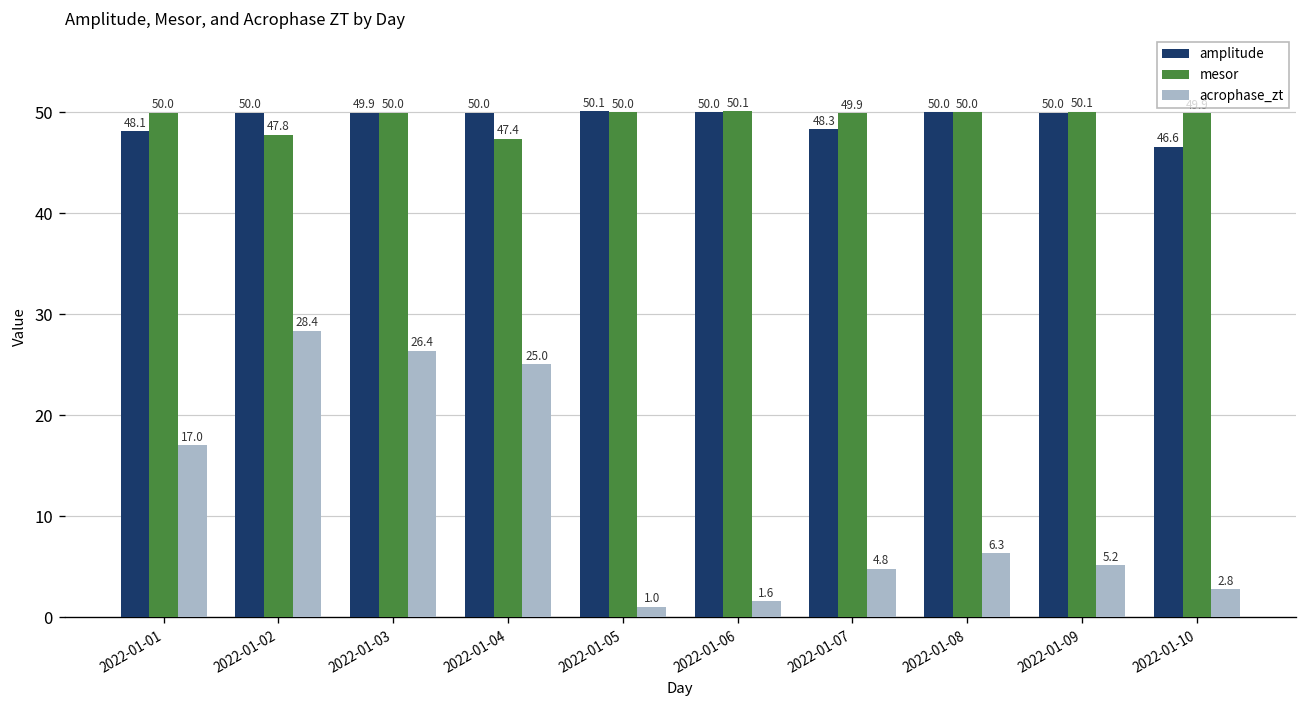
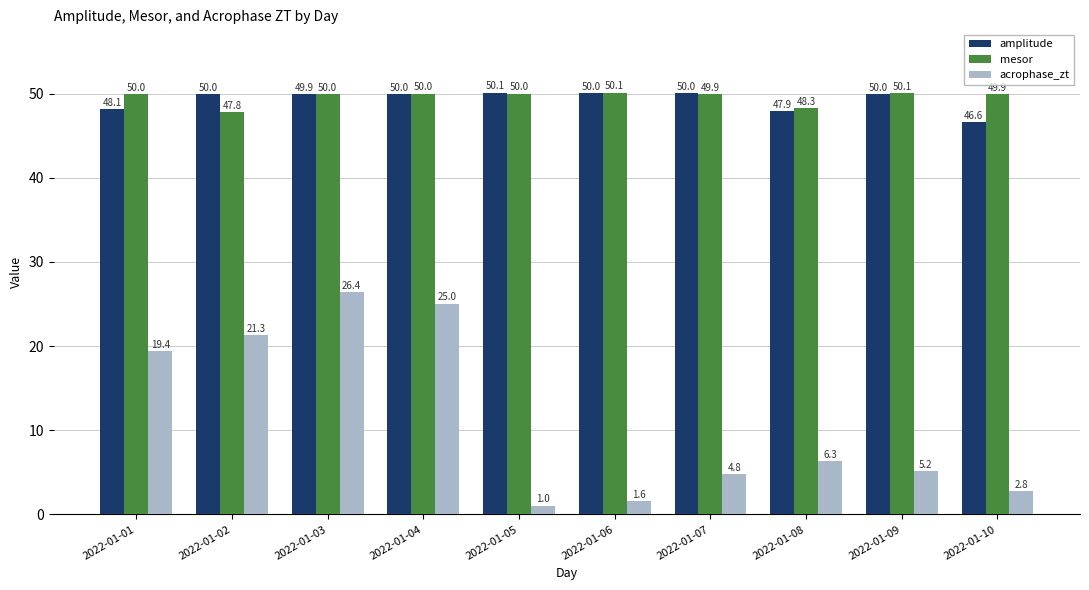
  {
    "amplitude": {
      "2022-01-01": 48.1,
      "2022-01-02": 50.0,
      "2022-01-03": 49.9,
      "2022-01-04": 50.0,
      "2022-01-05": 50.1,
      "2022-01-06": 50.0,
-     "2022-01-07": 48.3,
-     "2022-01-08": 50.0,
+     "2022-01-07": 50.0,
+     "2022-01-08": 47.9,
      "2022-01-09": 50.0,
      "2022-01-10": 46.6
    },
    "mesor": {
      "2022-01-01": 50.0,
      "2022-01-02": 47.8,
      "2022-01-03": 50.0,
-     "2022-01-04": 47.4,
+     "2022-01-04": 50.0,
      "2022-01-05": 50.0,
      "2022-01-06": 50.1,
      "2022-01-07": 49.9,
-     "2022-01-08": 50.0,
+     "2022-01-08": 48.3,
      "2022-01-09": 50.1
    },
    "acrophase_zt": {
-     "2022-01-01": 17.0,
-     "2022-01-02": 28.4,
+     "2022-01-01": 19.4,
+     "2022-01-02": 21.3,
      "2022-01-03": 26.4,
      "2022-01-04": 25.0,
      "2022-01-05": 1.0,
      "2022-01-06": 1.6,
      "2022-01-07": 4.8,
      "2022-01-08": 6.3,
      "2022-01-09": 5.2,
      "2022-01-10": 2.8
    }
  }
